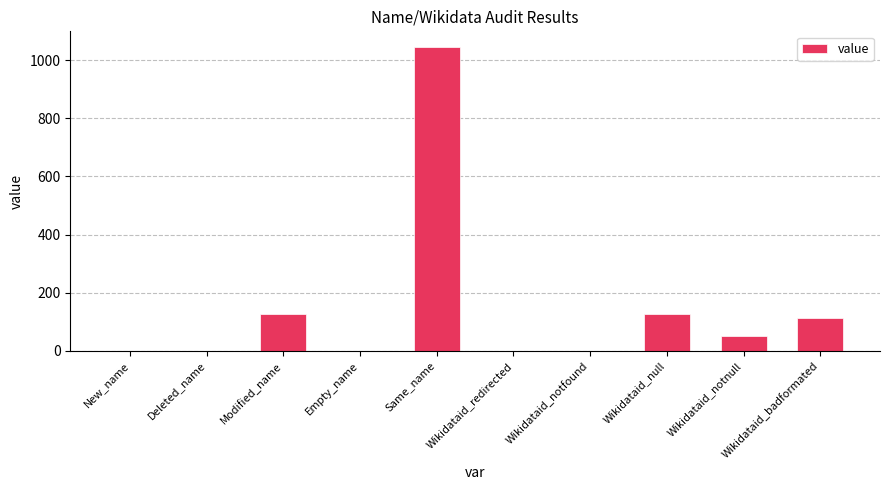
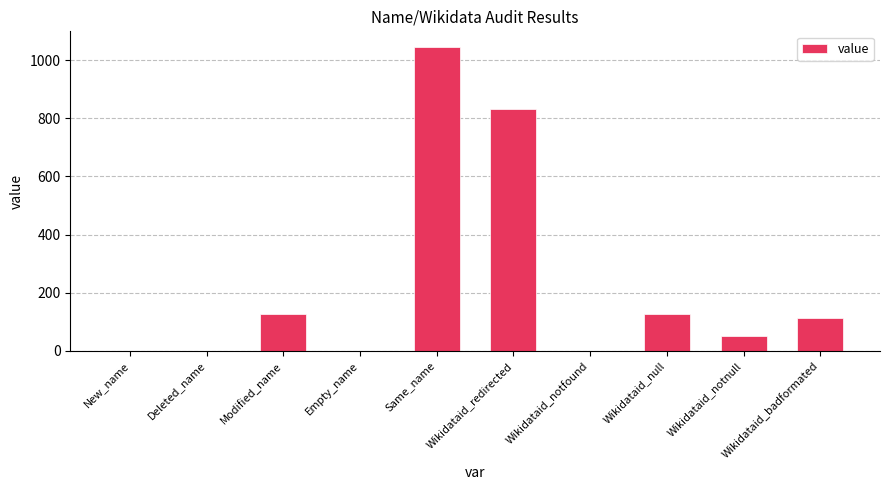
  {
    "New_name": 0,
    "Deleted_name": 0,
    "Modified_name": 130,
    "Empty_name": 0,
    "Same_name": 1050,
-   "Wikidataid_redirected": 0,
+   "Wikidataid_redirected": 830,
    "Wikidataid_notfound": 0,
    "Wikidataid_null": 130,
    "Wikidataid_notnull": 50,
    "Wikidataid_badformated": 110
  }
